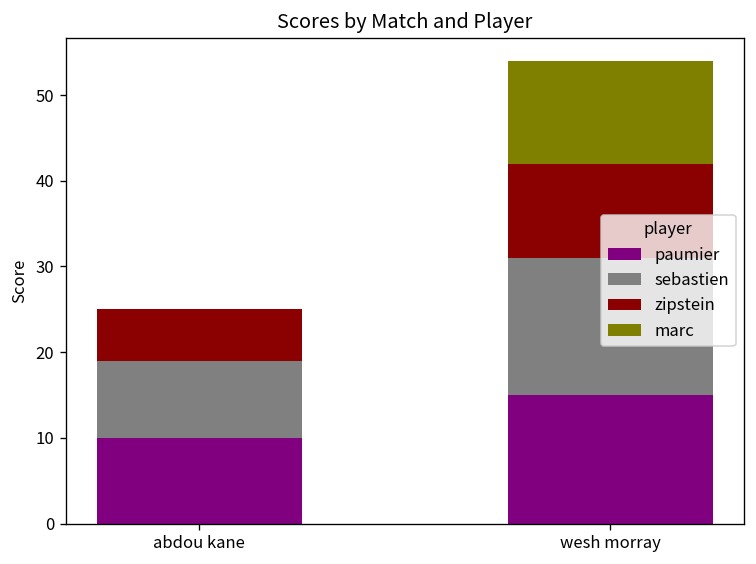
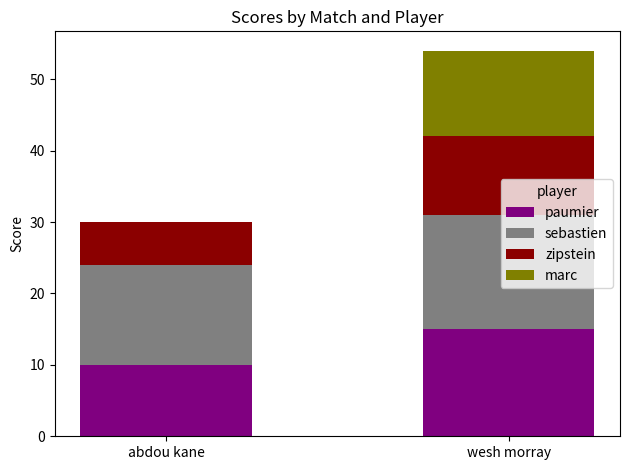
  {
    "paumier": {
      "abdou kane": 10,
      "wesh morray": 15
    },
    "sebastien": {
-     "abdou kane": 9
+     "abdou kane": 14
    },
    "zipstein": {
      "abdou kane": 6,
      "wesh morray": 11
    },
    "marc": {
      "abdou kane": 0,
      "wesh morray": 12
    }
  }
